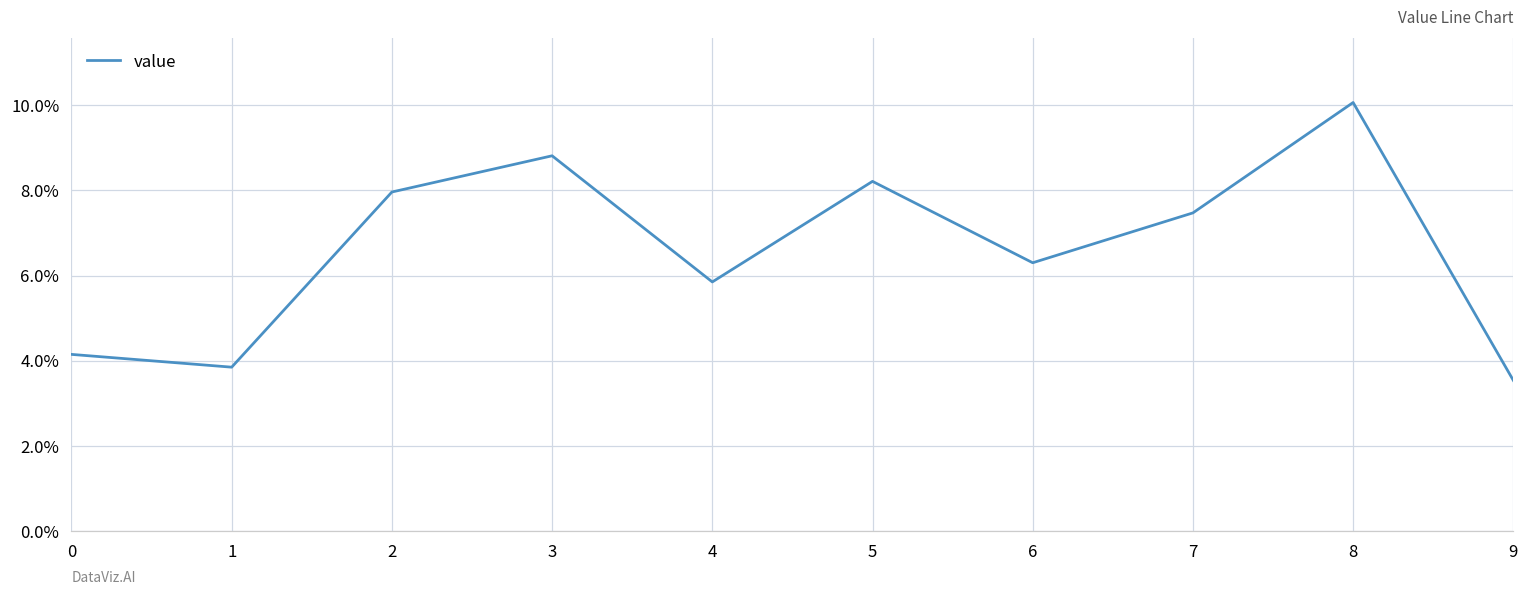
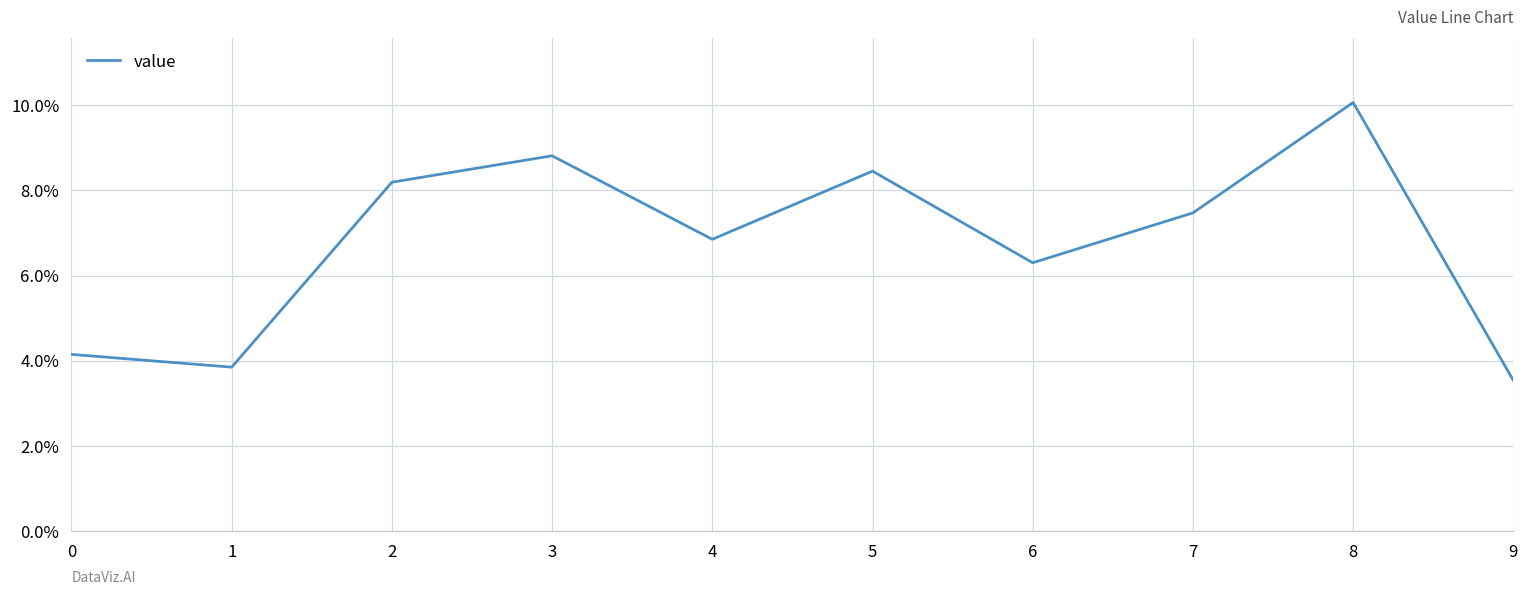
  {
    "0": "4.2%",
    "1": "3.9%",
-   "2": "8.0%",
+   "2": "8.2%",
    "3": "8.8%",
-   "4": "5.9%",
-   "5": "8.2%",
+   "4": "6.9%",
+   "5": "8.5%",
    "6": "6.3%",
    "7": "7.5%",
    "8": "10.1%",
    "9": "3.5%"
  }
